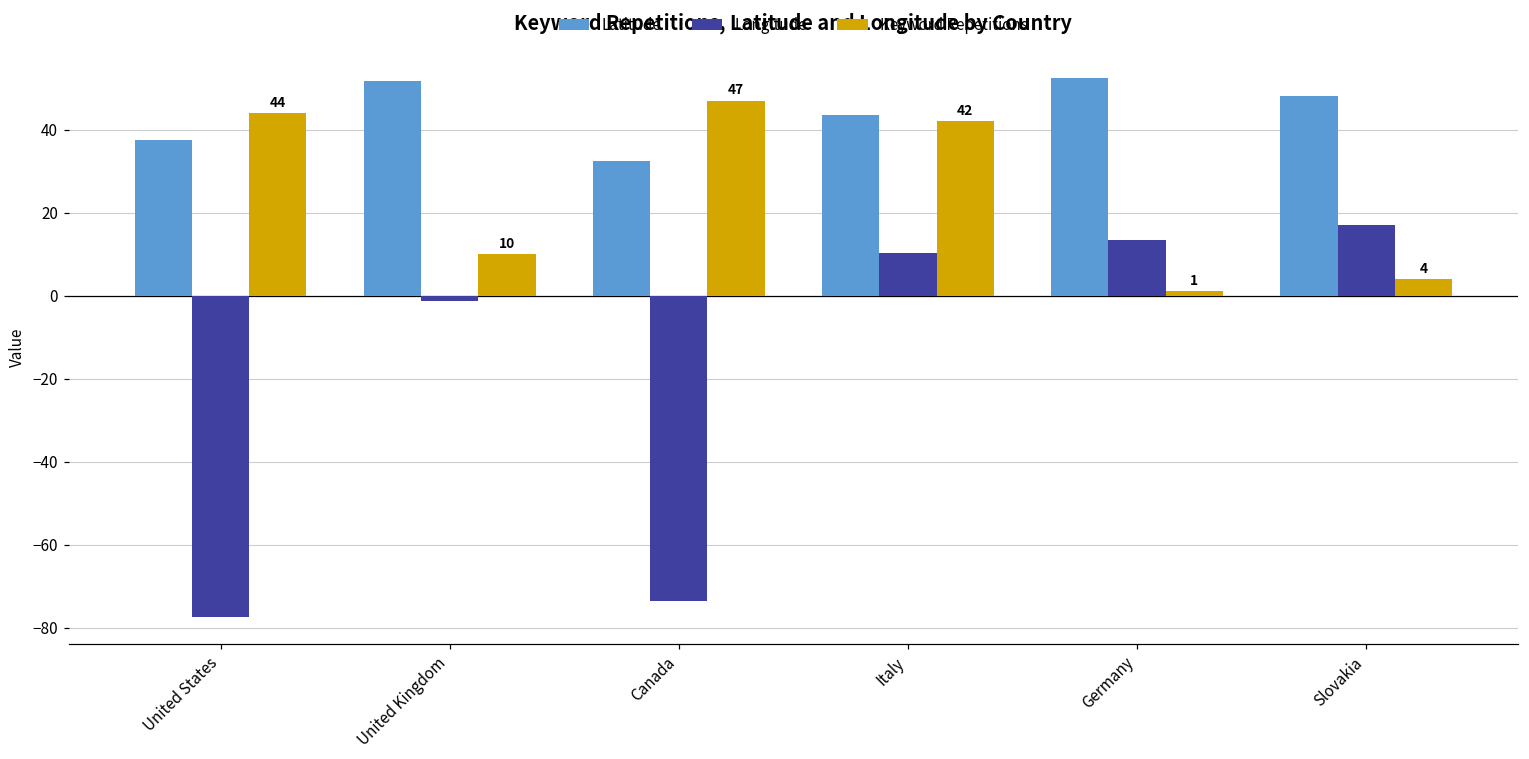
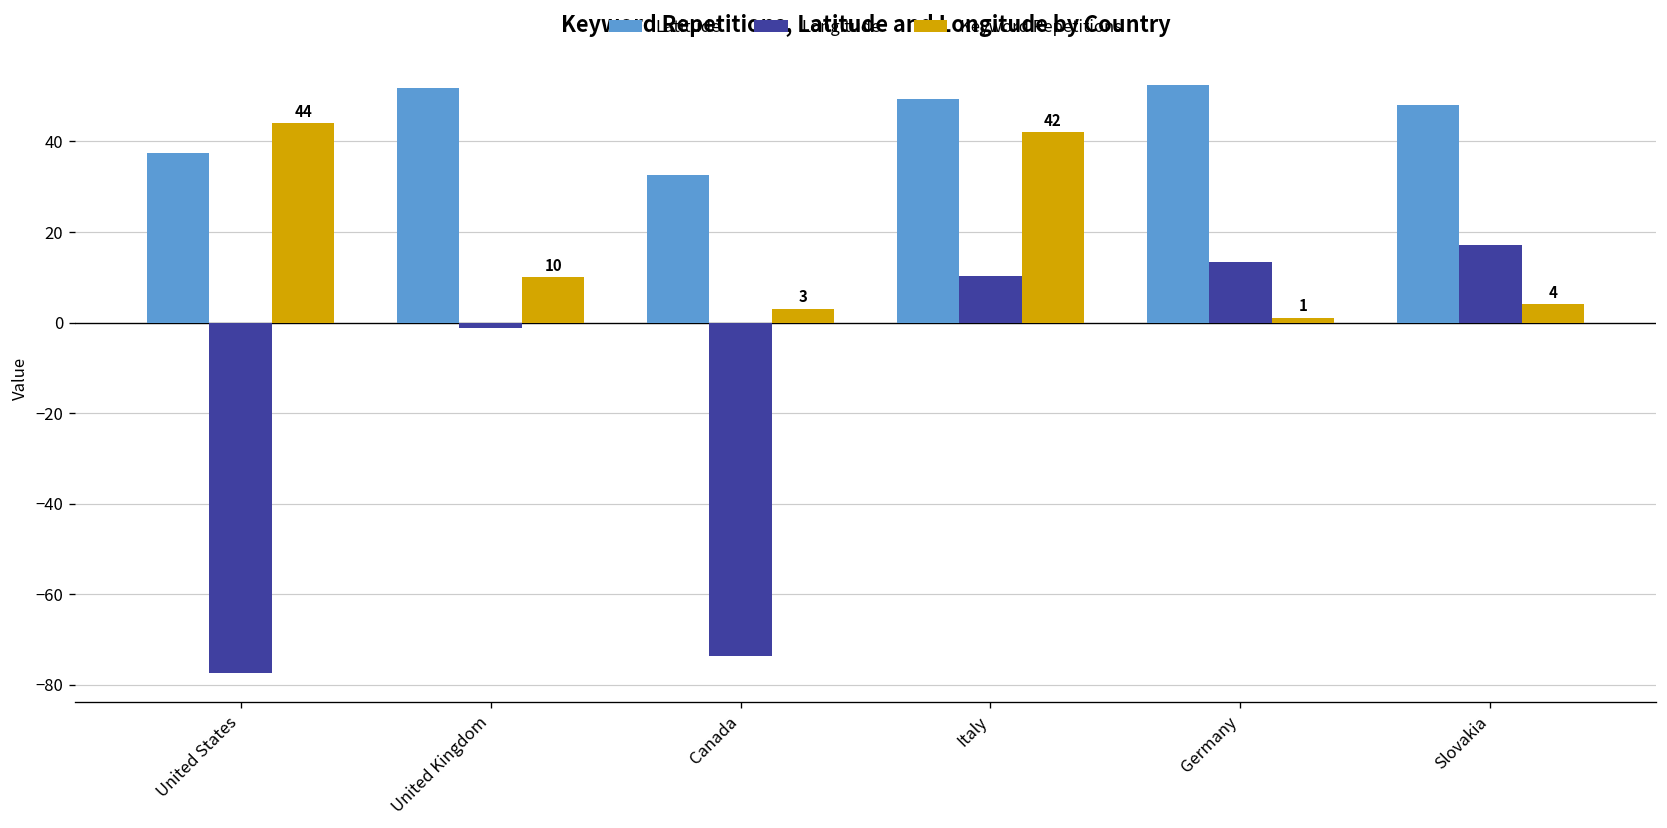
  {
    "Latitude": {
      "United States": 38,
      "United Kingdom": 52,
      "Canada": 33,
-     "Italy": 44,
+     "Italy": 49,
      "Germany": 53,
      "Slovakia": 48
    },
    "Longitude": {
      "United States": -77,
      "United Kingdom": -1,
      "Canada": -74,
      "Italy": 10,
      "Germany": 13,
      "Slovakia": 17
    },
    "Keyword Repetitions": {
      "United States": 44,
      "United Kingdom": 10,
-     "Canada": 47,
+     "Canada": 3,
      "Italy": 42,
      "Germany": 1,
      "Slovakia": 4
    }
  }
